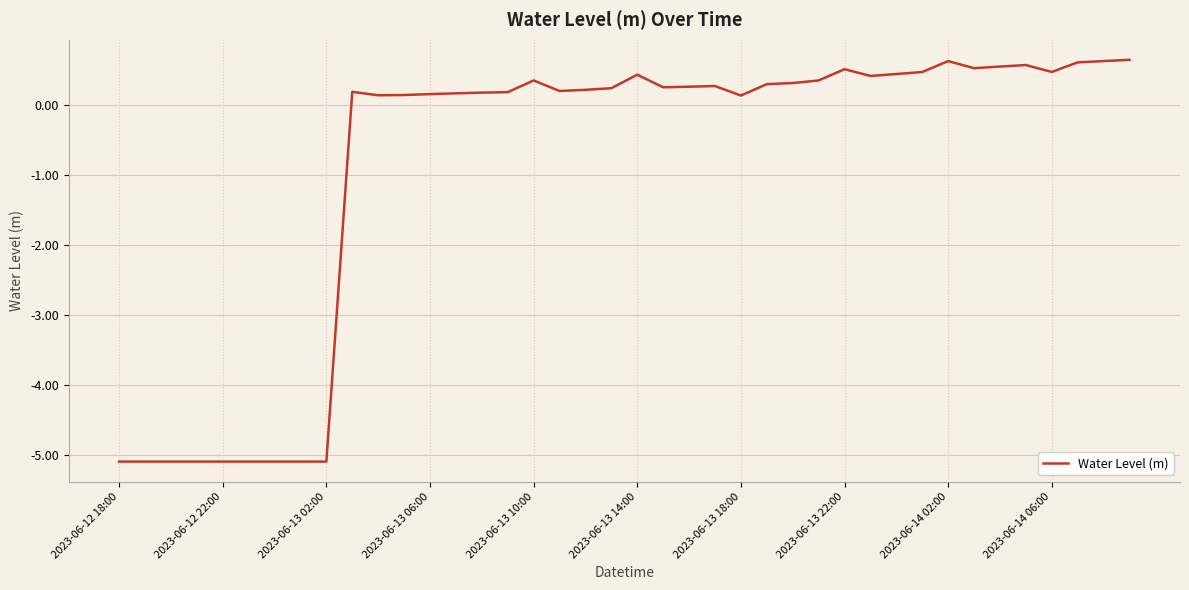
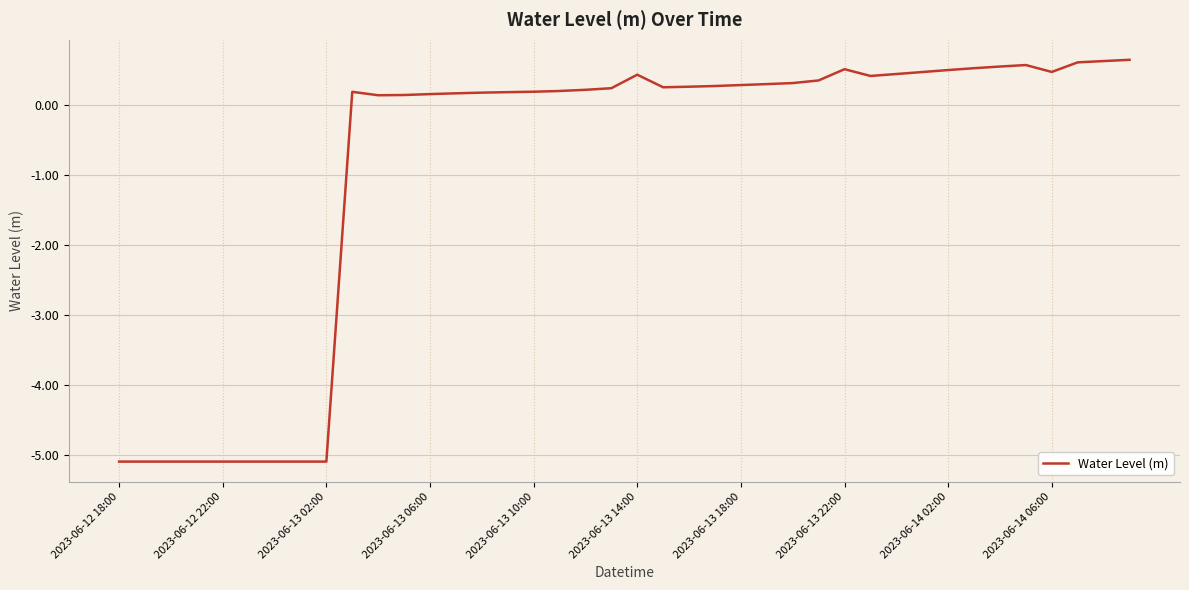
  {
    "2023-06-12 18:00": -5.1,
    "2023-06-12 22:00": -5.1,
    "2023-06-13 02:00": -5.1,
    "2023-06-13 06:00": 0.2,
-   "2023-06-13 10:00": 0.3,
+   "2023-06-13 10:00": 0.2,
    "2023-06-13 14:00": 0.4,
-   "2023-06-13 18:00": 0.1,
+   "2023-06-13 18:00": 0.3,
    "2023-06-13 22:00": 0.5,
-   "2023-06-14 02:00": 0.6,
+   "2023-06-14 02:00": 0.5,
    "2023-06-14 06:00": 0.5
  }
